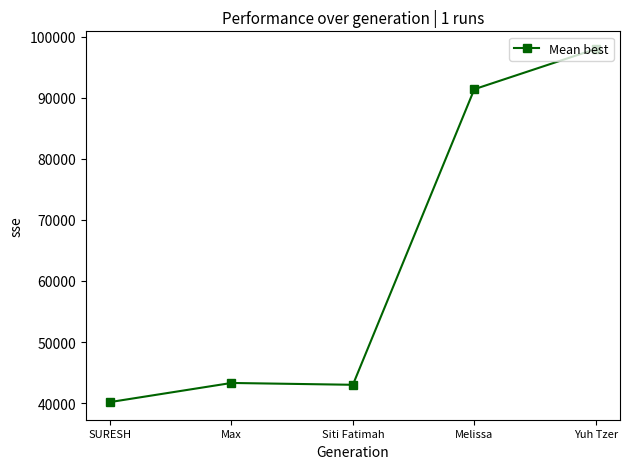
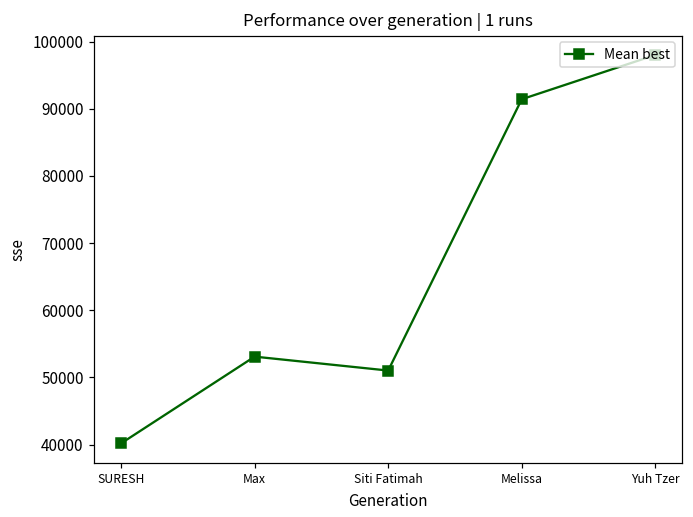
  {
    "SURESH": 40000,
-   "Max": 43000,
-   "Siti Fatimah": 43000,
+   "Max": 53000,
+   "Siti Fatimah": 51000,
    "Melissa": 91000
  }
